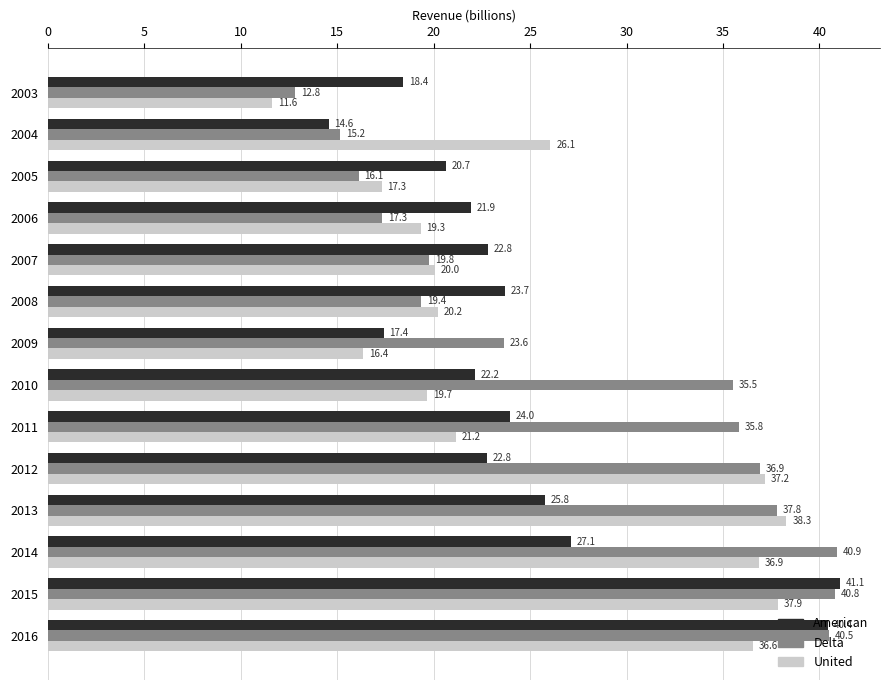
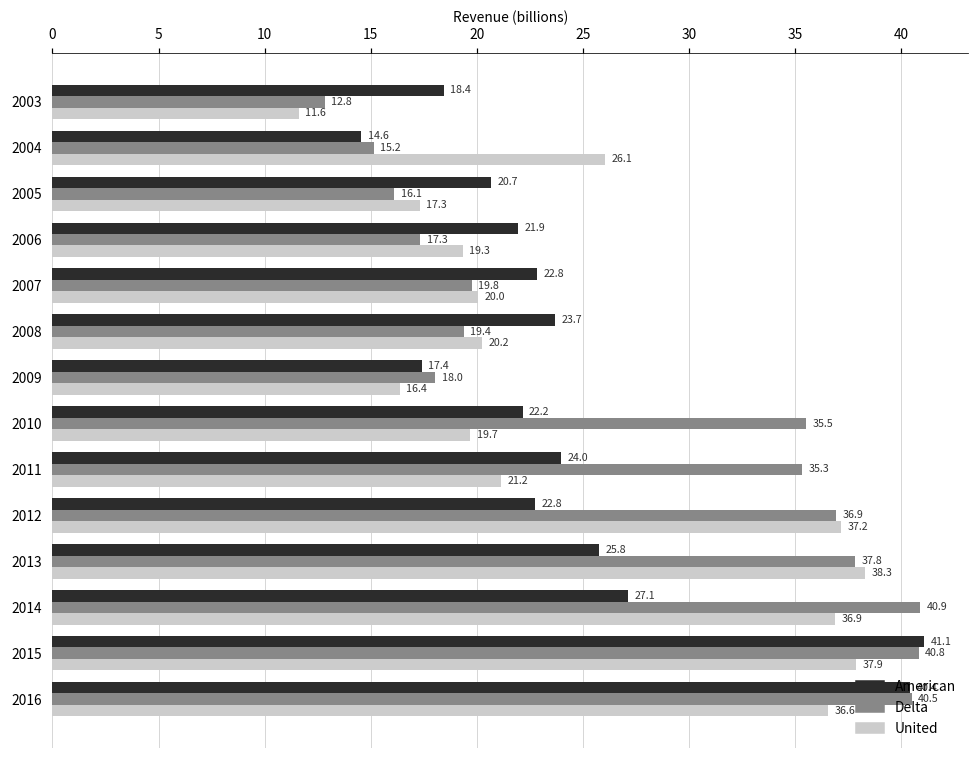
  {
    "American": {
      "2003": 18.4,
      "2004": 14.6,
      "2005": 20.7,
      "2006": 21.9,
      "2007": 22.8,
      "2008": 23.7,
      "2009": 17.4,
      "2010": 22.2,
      "2011": 24.0,
      "2012": 22.8,
      "2013": 25.8,
      "2014": 27.1,
      "2015": 41.1,
      "2016": 40.4
    },
    "Delta": {
      "2003": 12.8,
      "2004": 15.2,
      "2005": 16.1,
      "2006": 17.3,
      "2007": 19.8,
      "2008": 19.4,
-     "2009": 23.6,
+     "2009": 18.0,
      "2010": 35.5,
-     "2011": 35.8,
+     "2011": 35.3,
      "2012": 36.9,
      "2013": 37.8,
      "2014": 40.9,
      "2015": 40.8,
      "2016": 40.5
    },
    "United": {
      "2003": 11.6,
      "2004": 26.1,
      "2005": 17.3,
      "2006": 19.3,
      "2007": 20.0,
      "2008": 20.2,
      "2009": 16.4,
      "2010": 19.7,
      "2011": 21.2,
      "2012": 37.2,
      "2013": 38.3,
      "2014": 36.9,
      "2015": 37.9,
      "2016": 36.6
    }
  }
